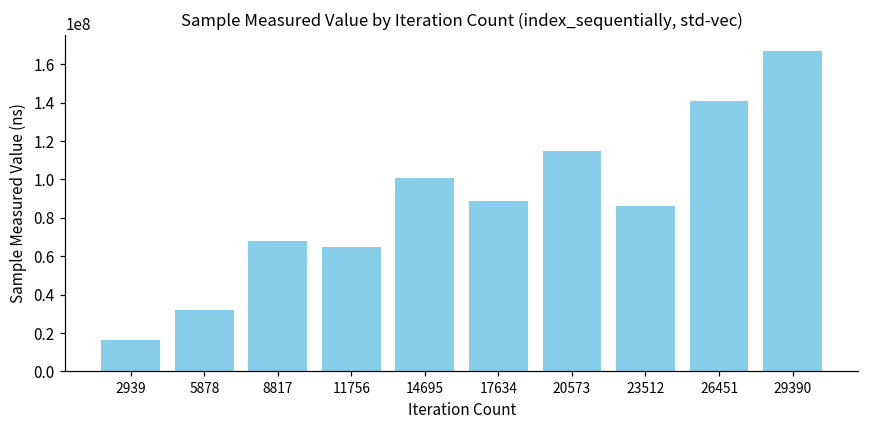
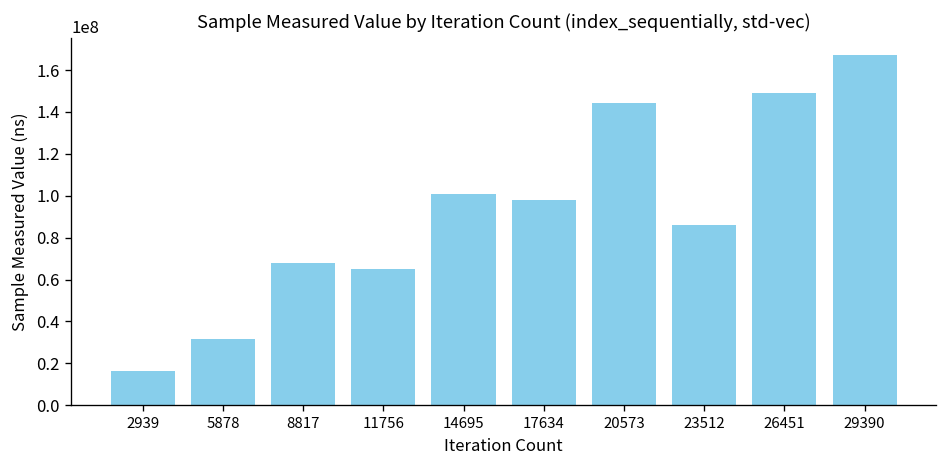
  {
    "2939": 16000000,
    "5878": 32000000,
    "8817": 68000000,
    "11756": 65000000,
    "14695": 101000000,
-   "17634": 89000000,
-   "20573": 115000000,
+   "17634": 98000000,
+   "20573": 144000000,
    "23512": 86000000,
-   "26451": 141000000,
+   "26451": 149000000,
    "29390": 167000000
  }
